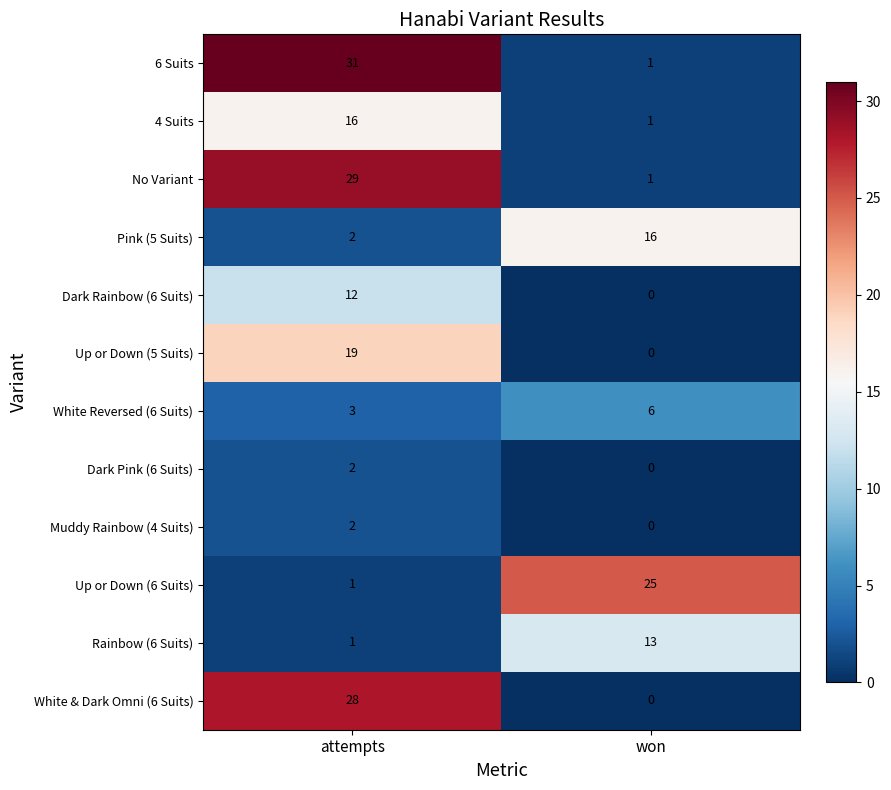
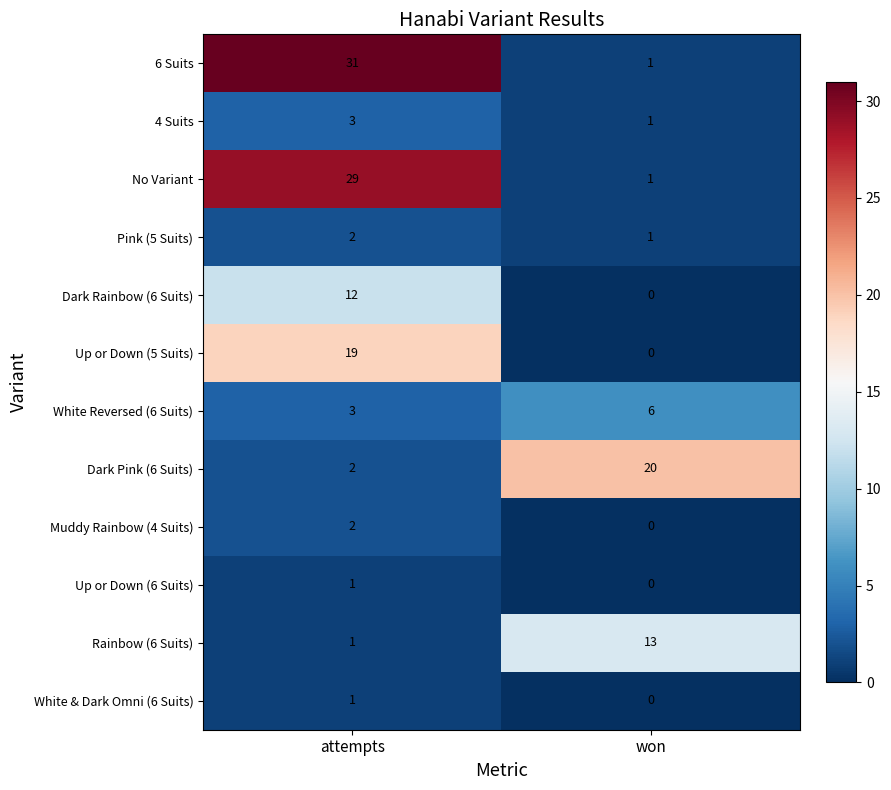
  {
    "6 Suits": {
      "attempts": 31,
      "won": 1
    },
    "4 Suits": {
-     "attempts": 16,
+     "attempts": 3,
      "won": 1
    },
    "No Variant": {
      "attempts": 29,
      "won": 1
    },
    "Pink (5 Suits)": {
      "attempts": 2,
-     "won": 16
+     "won": 1
    },
    "Dark Rainbow (6 Suits)": {
      "attempts": 12,
      "won": 0
    },
    "Up or Down (5 Suits)": {
      "attempts": 19,
      "won": 0
    },
    "White Reversed (6 Suits)": {
      "attempts": 3,
      "won": 6
    },
    "Dark Pink (6 Suits)": {
      "attempts": 2,
-     "won": 0
+     "won": 20
    },
    "Muddy Rainbow (4 Suits)": {
      "attempts": 2,
      "won": 0
    },
    "Up or Down (6 Suits)": {
      "attempts": 1,
-     "won": 25
+     "won": 0
    },
    "Rainbow (6 Suits)": {
      "attempts": 1,
      "won": 13
    },
    "White & Dark Omni (6 Suits)": {
-     "attempts": 28,
+     "attempts": 1,
      "won": 0
    }
  }
